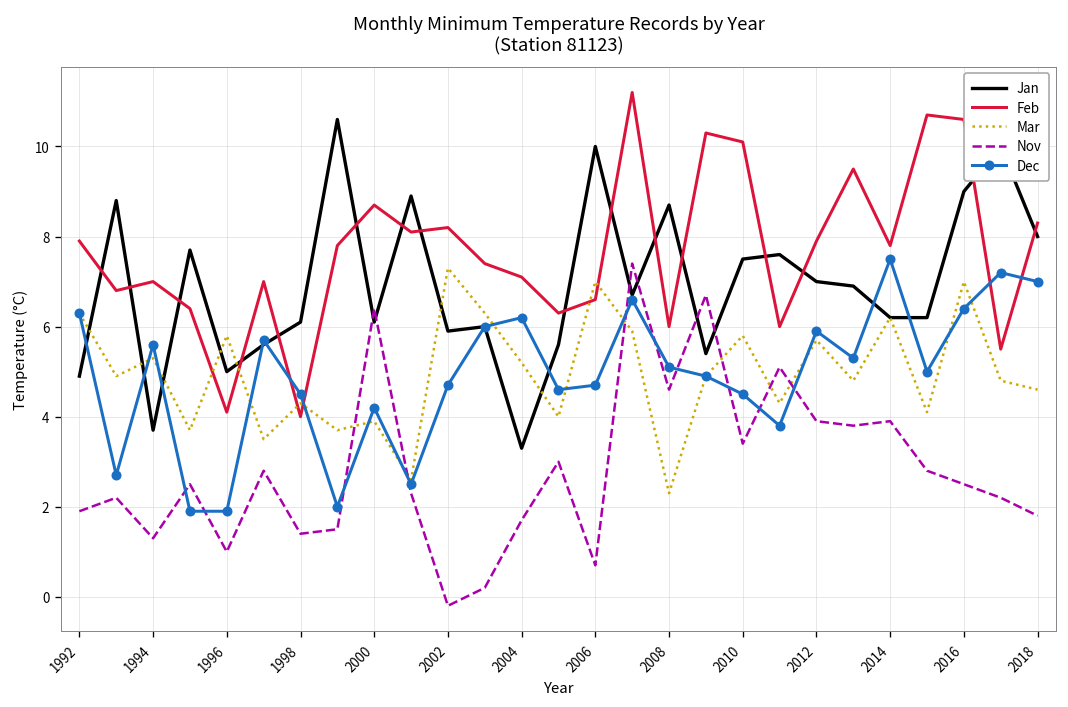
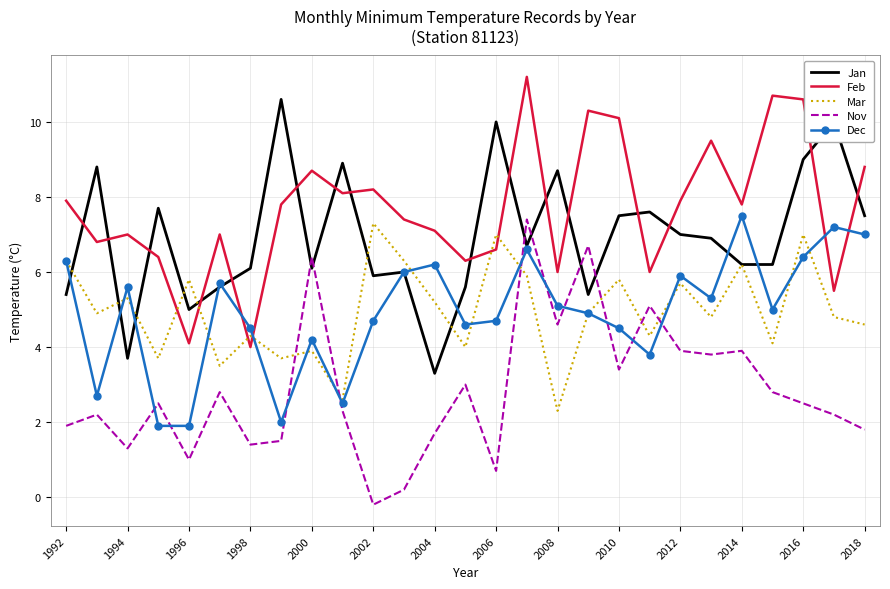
  {
    "Jan": {
-     "1992": 4.9,
+     "1992": 5.4,
      "1994": 3.7,
      "1996": 5.0,
      "1998": 6.1,
      "2000": 6.1,
      "2002": 5.9,
      "2004": 3.3,
      "2006": 10.0,
      "2008": 8.7,
      "2010": 7.5,
      "2012": 7.0,
      "2016": 9.0,
-     "2018": 8.0
+     "2018": 7.5
    },
    "Feb": {
      "1992": 7.9,
      "1994": 7.0,
      "1996": 4.1,
      "1998": 4.0,
      "2000": 8.7,
      "2002": 8.2,
      "2004": 7.1,
      "2006": 6.6,
      "2008": 6.0,
      "2010": 10.1,
      "2012": 7.9,
      "2014": 7.8,
      "2016": 10.6,
-     "2018": 8.3
+     "2018": 8.8
    },
    "Mar": {
      "1994": 5.3,
      "1996": 5.8,
      "1998": 4.3,
      "2000": 3.9,
      "2002": 7.3,
      "2004": 5.2,
      "2006": 7.0,
      "2008": 2.3,
      "2010": 5.8,
      "2012": 5.7,
      "2016": 7.0,
      "2018": 4.6
    },
    "Nov": {
      "1992": 1.9,
      "1994": 1.3,
      "1996": 1.0,
      "1998": 1.4,
      "2000": 6.4,
      "2002": -0.2,
      "2004": 1.7,
      "2006": 0.7,
      "2008": 4.6,
      "2010": 3.4,
      "2012": 3.9,
      "2014": 3.9,
      "2016": 2.5,
      "2018": 1.8
    },
    "Dec": {
      "1994": 5.6,
      "1996": 1.9,
      "1998": 4.5,
      "2000": 4.2,
      "2002": 4.7,
      "2004": 6.2,
      "2006": 4.7,
      "2008": 5.1,
      "2010": 4.5,
      "2012": 5.9,
      "2014": 7.5,
      "2016": 6.4,
      "2018": 7.0
    }
  }
